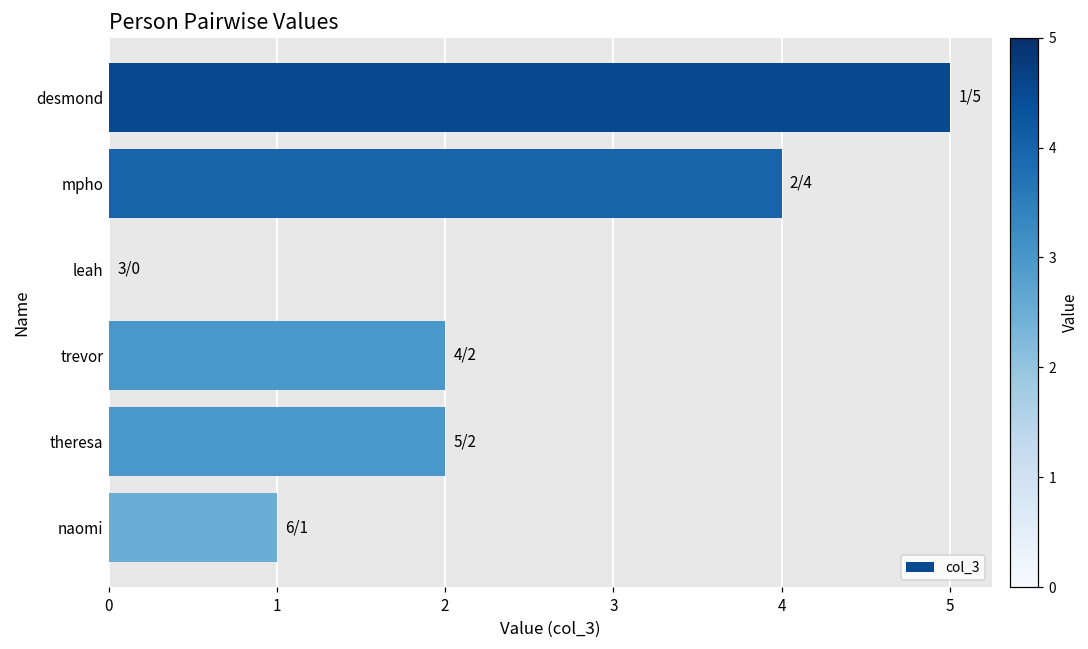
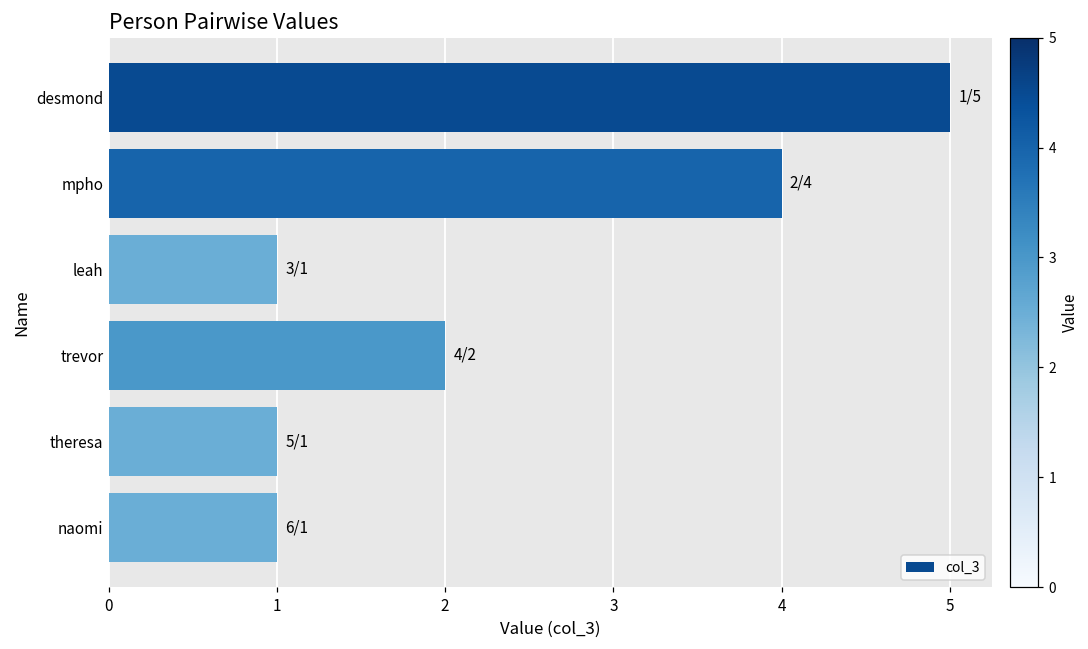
  {
    "desmond": 5,
    "mpho": 4,
-   "leah": 0,
+   "leah": 1,
    "trevor": 2,
-   "theresa": 2,
+   "theresa": 1,
    "naomi": 1
  }
